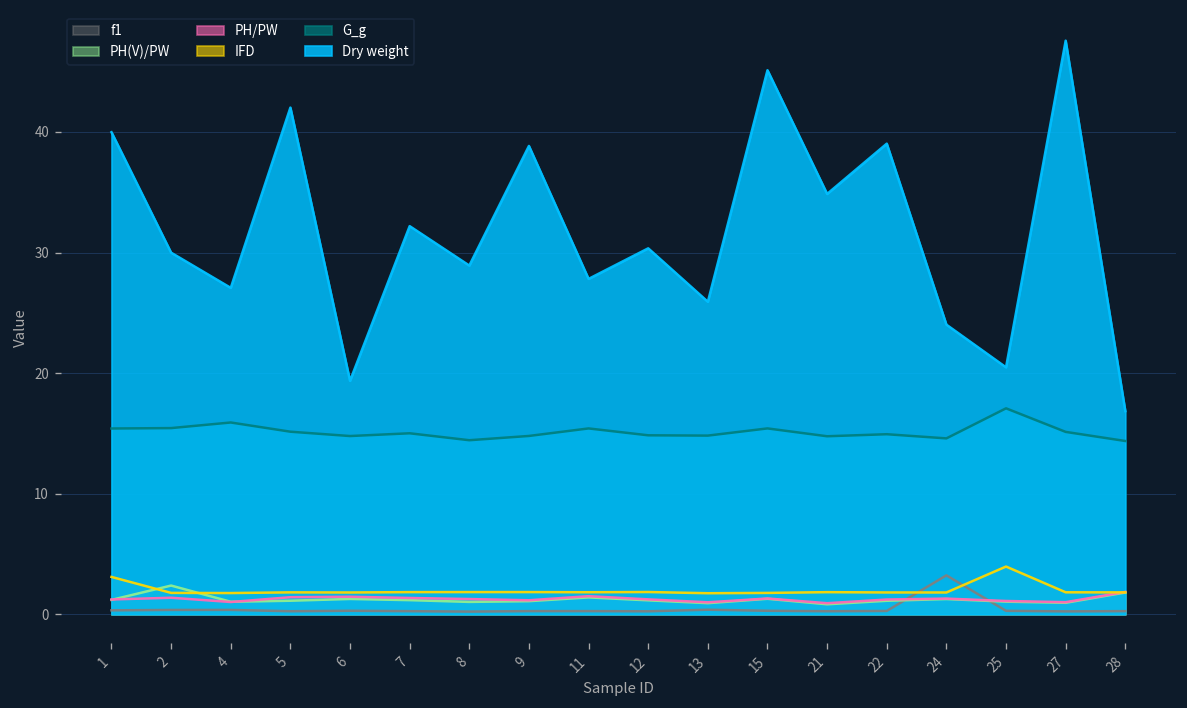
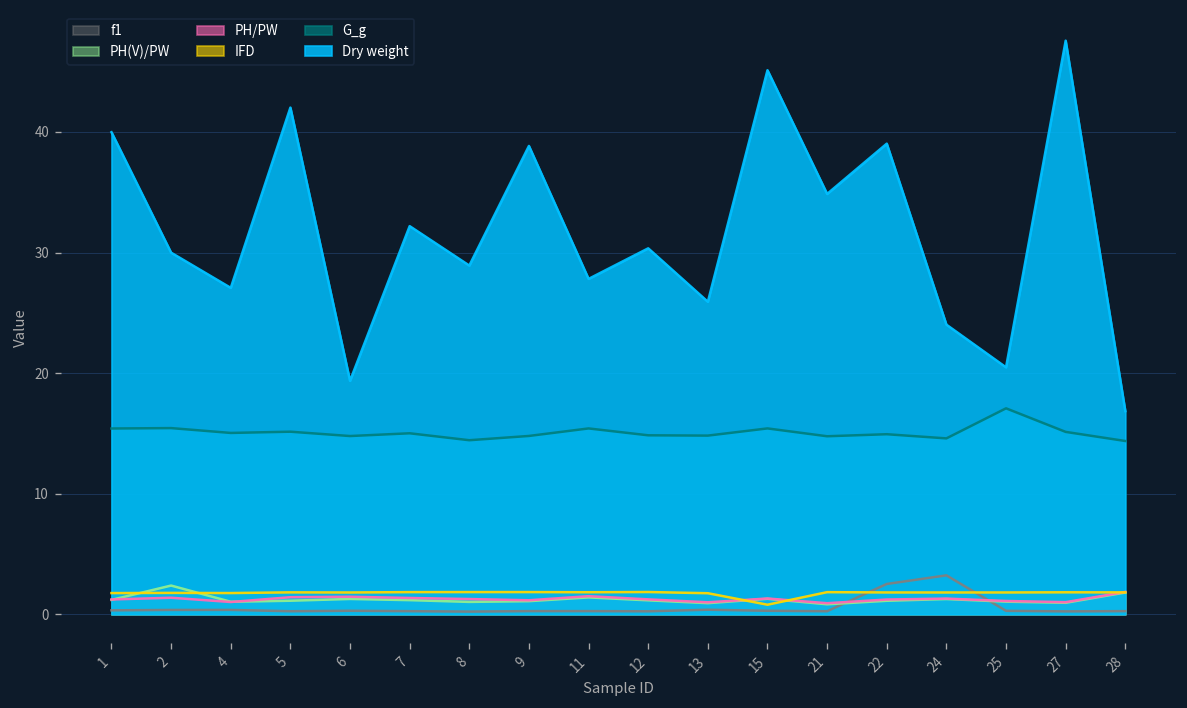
  {
    "f1": {
      "1": 0.3,
      "2": 0.4,
      "4": 0.4,
      "5": 0.3,
      "6": 0.3,
      "7": 0.3,
      "8": 0.2,
      "9": 0.3,
      "11": 0.3,
      "12": 0.2,
      "13": 0.4,
      "15": 0.3,
      "21": 0.3,
-     "22": 0.3,
+     "22": 2.5,
      "24": 3.2,
      "25": 0.3,
      "27": 0.2,
      "28": 0.3
    },
    "PH(V)/PW": {
      "2": 2.4,
      "5": 1.1
    },
    "PH/PW": {
      "2": 1.4,
      "5": 1.4
    },
    "IFD": {
-     "1": 3.1,
+     "1": 1.8,
      "2": 1.8,
      "4": 1.8,
      "5": 1.8,
      "6": 1.8,
      "7": 1.8,
      "8": 1.8,
      "9": 1.8,
      "11": 1.8,
      "12": 1.8,
      "13": 1.7,
-     "15": 1.8,
+     "15": 0.8,
      "21": 1.8,
      "22": 1.8,
      "24": 1.8,
-     "25": 4.0,
+     "25": 1.8,
      "27": 1.8
    },
    "G_g": {
      "1": 15.4,
      "2": 15.4,
-     "4": 15.9,
+     "4": 15.0,
      "5": 15.1,
      "6": 14.8,
      "7": 15.0,
      "8": 14.4,
      "9": 14.8,
      "11": 15.4,
      "12": 14.8,
      "13": 14.8,
      "15": 15.4,
      "21": 14.8,
      "22": 14.9,
      "24": 14.6,
      "25": 17.1,
      "27": 15.1,
      "28": 14.4
    },
    "Dry weight": {
      "1": 40.0,
      "2": 30.0,
      "4": 27.1,
      "5": 42.0,
      "6": 19.4,
      "7": 32.2,
      "8": 28.9,
      "9": 38.8,
      "11": 27.8,
      "12": 30.4,
      "13": 25.9,
      "15": 45.1,
      "21": 34.9,
      "22": 39.0,
      "24": 24.0,
      "25": 20.5,
      "27": 47.6,
      "28": 16.9
    }
  }
